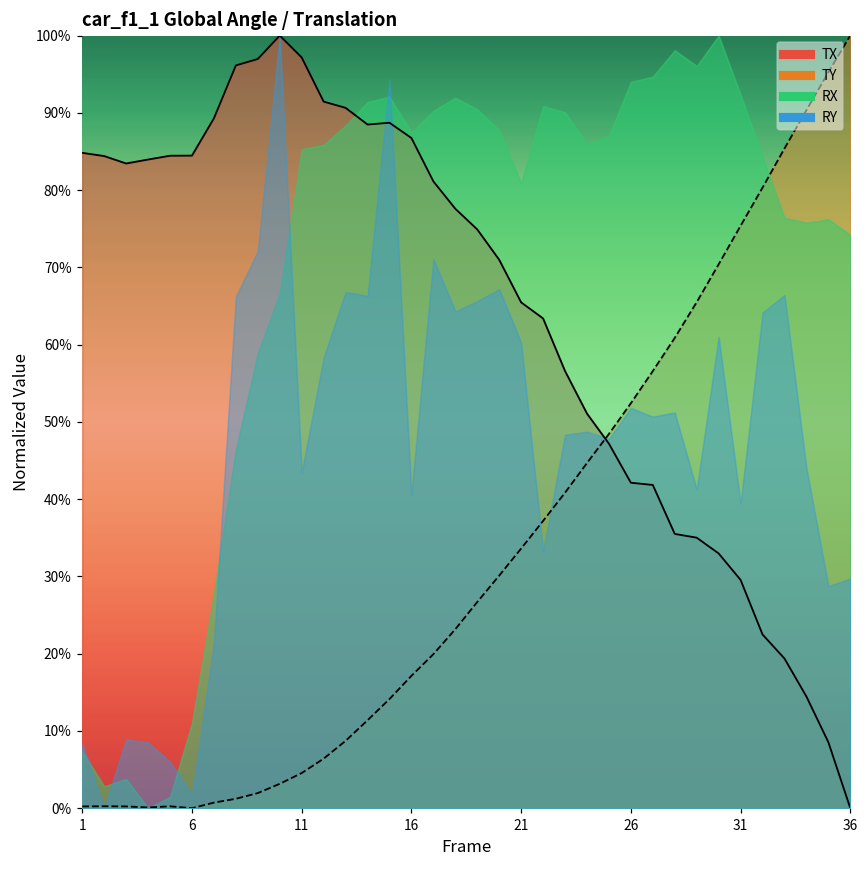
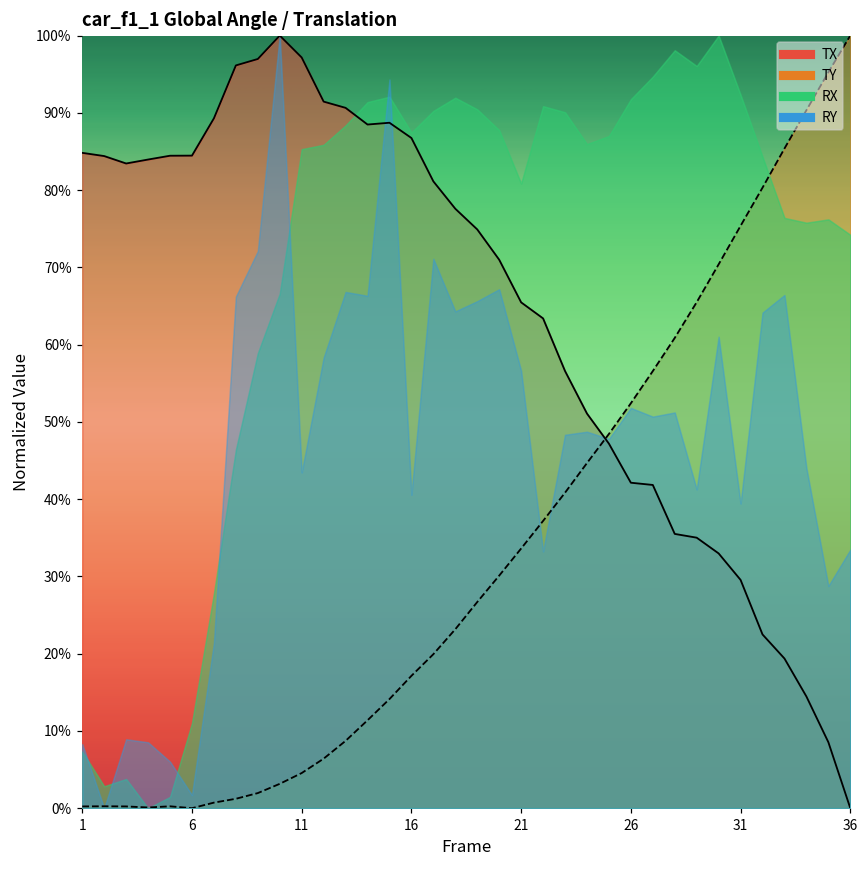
  {
    "RX": {
      "1": "7%",
      "6": "11%",
      "11": "85%",
      "16": "87%",
      "21": "81%",
-     "26": "94%",
+     "26": "92%",
      "31": "92%",
      "36": "74%"
    },
    "RY": {
      "1": "8%",
      "6": "2%",
      "11": "43%",
      "16": "41%",
-     "21": "60%",
+     "21": "57%",
      "26": "52%",
      "31": "39%",
-     "36": "30%"
+     "36": "33%"
    }
  }
